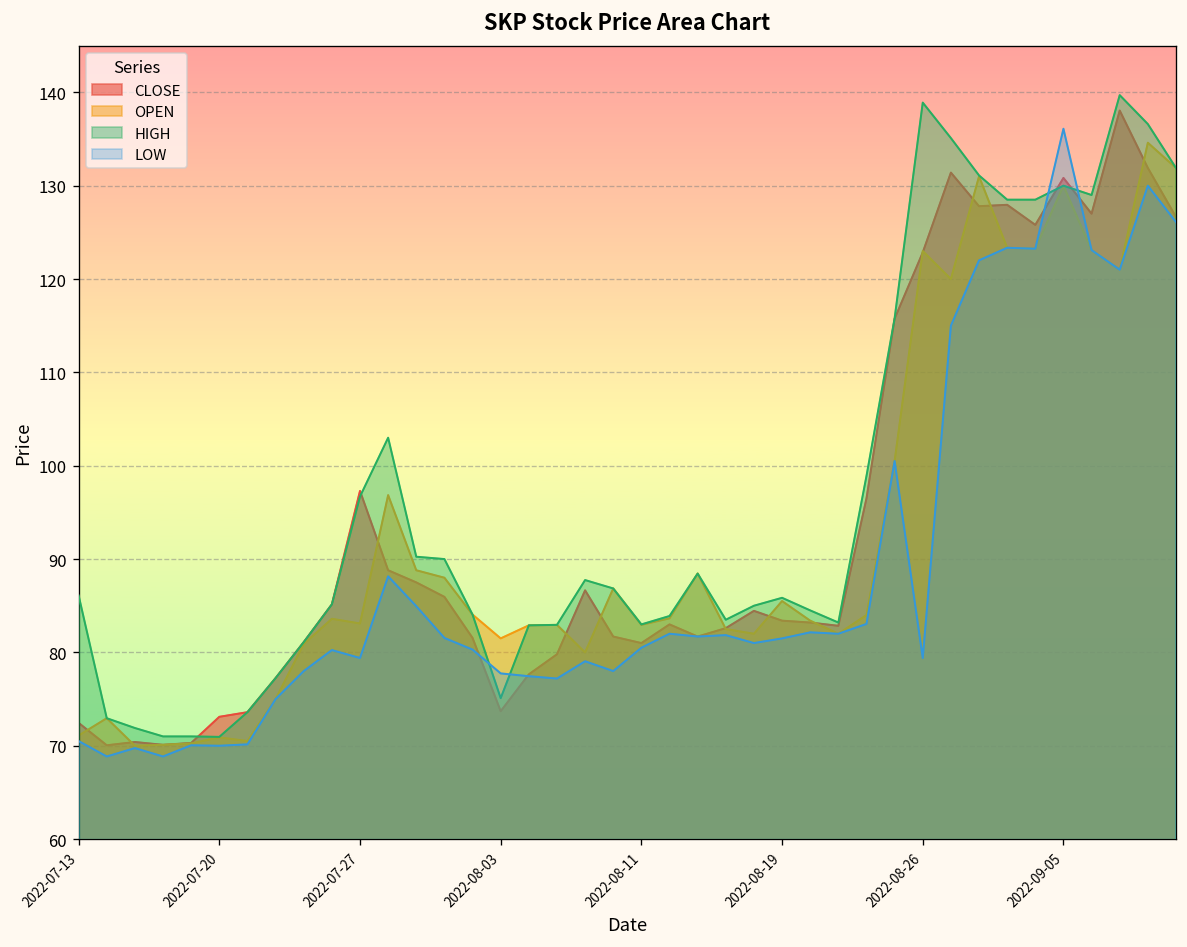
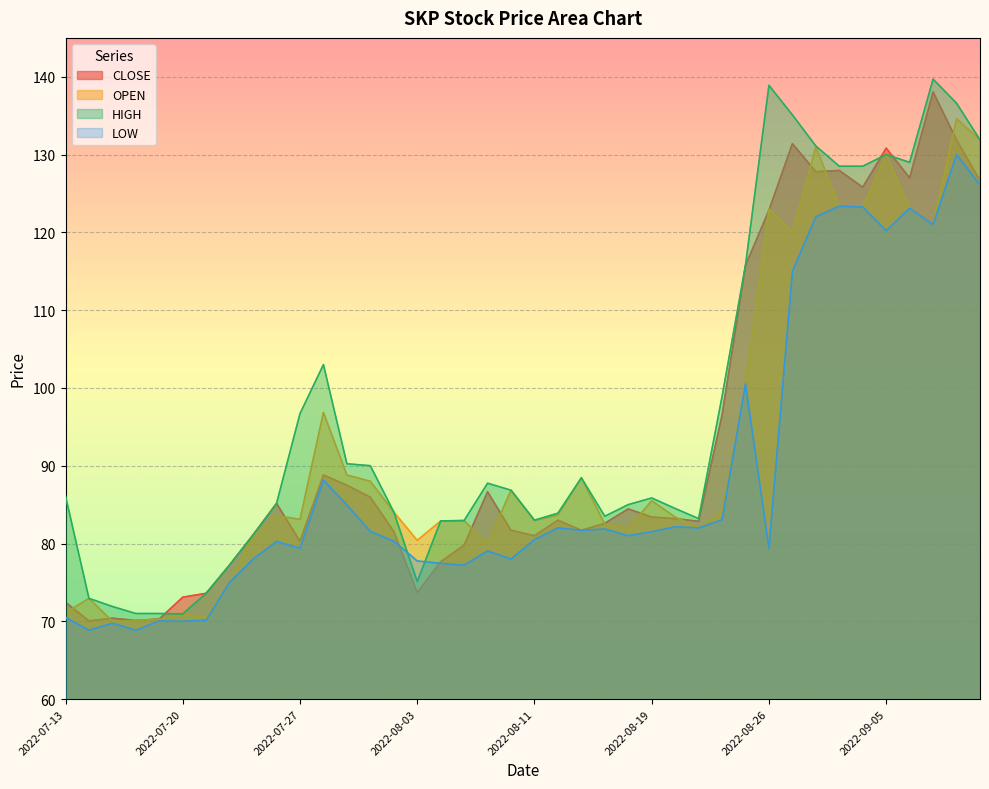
  {
    "CLOSE": {
      "2022-07-13": 72,
      "2022-07-20": 73,
-     "2022-07-27": 97,
+     "2022-07-27": 80,
      "2022-08-03": 74,
      "2022-08-11": 81,
      "2022-08-19": 83,
      "2022-09-05": 131
    },
    "OPEN": {
      "2022-07-13": 71,
      "2022-07-27": 83,
-     "2022-08-03": 82,
+     "2022-08-03": 80,
      "2022-08-19": 86
    },
    "HIGH": {
      "2022-07-13": 86,
      "2022-07-27": 97,
      "2022-08-03": 75,
      "2022-08-19": 86,
      "2022-08-26": 139
    },
    "LOW": {
      "2022-07-13": 71,
      "2022-07-20": 70,
      "2022-07-27": 79,
      "2022-08-03": 78,
      "2022-08-11": 81,
      "2022-08-19": 82,
      "2022-08-26": 79,
-     "2022-09-05": 136
+     "2022-09-05": 120
    }
  }
